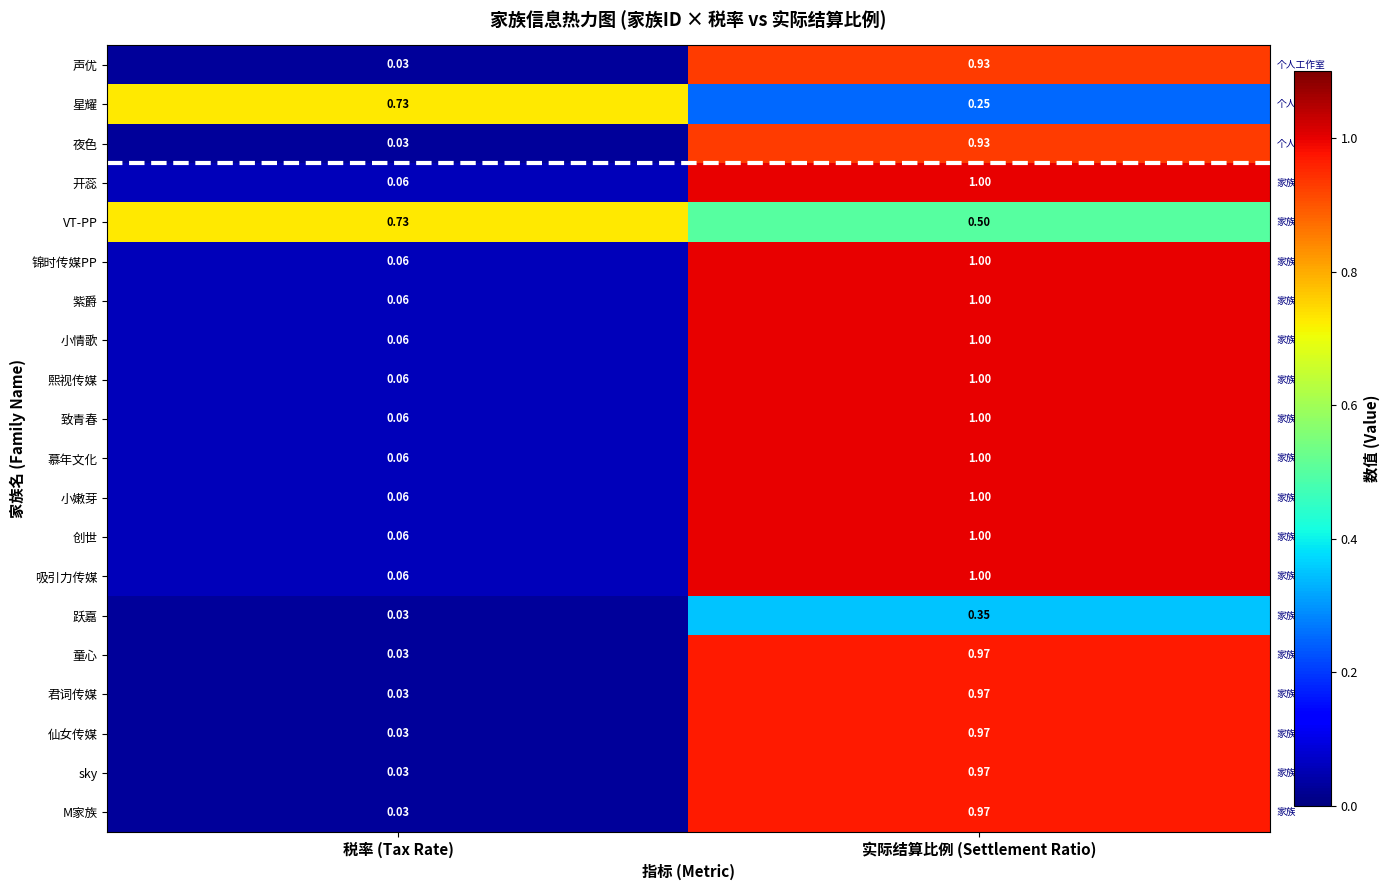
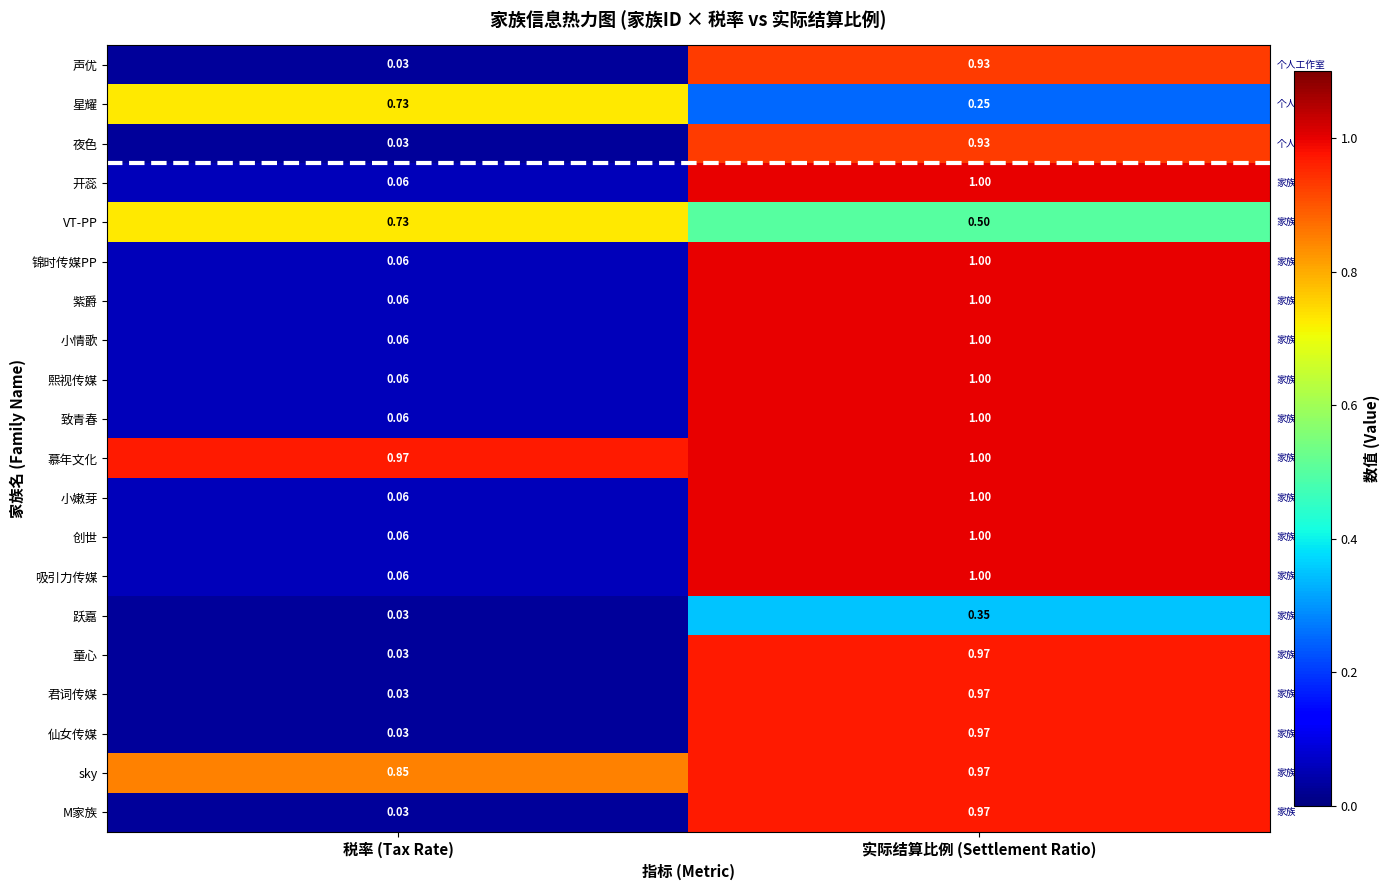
  {
    "声优": {
      "税率 (Tax Rate)": 0.03,
      "实际结算比例 (Settlement Ratio)": 0.93
    },
    "星耀": {
      "税率 (Tax Rate)": 0.73,
      "实际结算比例 (Settlement Ratio)": 0.25
    },
    "夜色": {
      "税率 (Tax Rate)": 0.03,
      "实际结算比例 (Settlement Ratio)": 0.93
    },
    "开蕊": {
      "税率 (Tax Rate)": 0.06,
      "实际结算比例 (Settlement Ratio)": 1.00
    },
    "VT-PP": {
      "税率 (Tax Rate)": 0.73,
      "实际结算比例 (Settlement Ratio)": 0.50
    },
    "锦时传媒PP": {
      "税率 (Tax Rate)": 0.06,
      "实际结算比例 (Settlement Ratio)": 1.00
    },
    "紫爵": {
      "税率 (Tax Rate)": 0.06,
      "实际结算比例 (Settlement Ratio)": 1.00
    },
    "小情歌": {
      "税率 (Tax Rate)": 0.06,
      "实际结算比例 (Settlement Ratio)": 1.00
    },
    "熙视传媒": {
      "税率 (Tax Rate)": 0.06,
      "实际结算比例 (Settlement Ratio)": 1.00
    },
    "致青春": {
      "税率 (Tax Rate)": 0.06,
      "实际结算比例 (Settlement Ratio)": 1.00
    },
    "慕年文化": {
-     "税率 (Tax Rate)": 0.06,
+     "税率 (Tax Rate)": 0.97,
      "实际结算比例 (Settlement Ratio)": 1.00
    },
    "小嫩芽": {
      "税率 (Tax Rate)": 0.06,
      "实际结算比例 (Settlement Ratio)": 1.00
    },
    "创世": {
      "税率 (Tax Rate)": 0.06,
      "实际结算比例 (Settlement Ratio)": 1.00
    },
    "吸引力传媒": {
      "税率 (Tax Rate)": 0.06,
      "实际结算比例 (Settlement Ratio)": 1.00
    },
    "跃嘉": {
      "税率 (Tax Rate)": 0.03,
      "实际结算比例 (Settlement Ratio)": 0.35
    },
    "童心": {
      "税率 (Tax Rate)": 0.03,
      "实际结算比例 (Settlement Ratio)": 0.97
    },
    "君词传媒": {
      "税率 (Tax Rate)": 0.03,
      "实际结算比例 (Settlement Ratio)": 0.97
    },
    "仙女传媒": {
      "税率 (Tax Rate)": 0.03,
      "实际结算比例 (Settlement Ratio)": 0.97
    },
    "sky": {
-     "税率 (Tax Rate)": 0.03,
+     "税率 (Tax Rate)": 0.85,
      "实际结算比例 (Settlement Ratio)": 0.97
    },
    "M家族": {
      "税率 (Tax Rate)": 0.03,
      "实际结算比例 (Settlement Ratio)": 0.97
    }
  }
